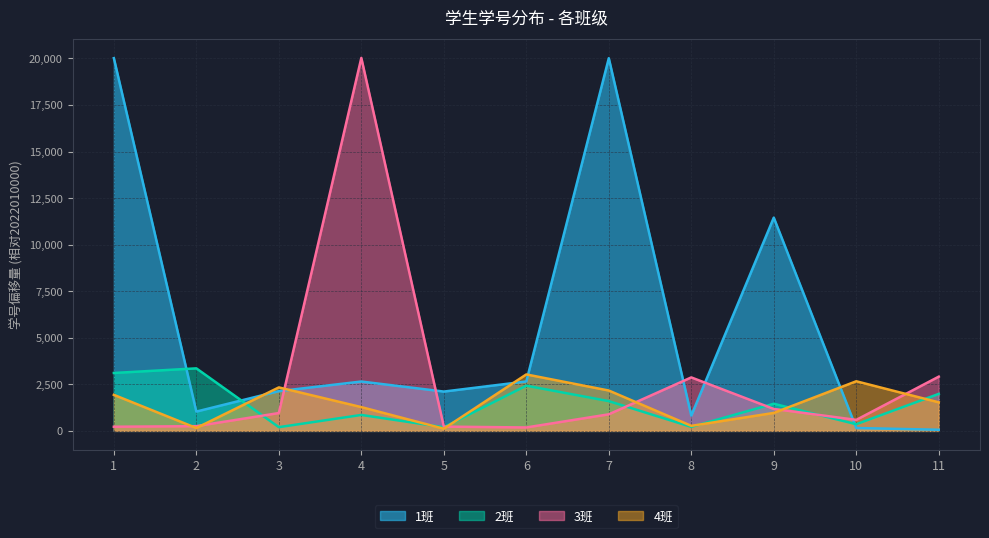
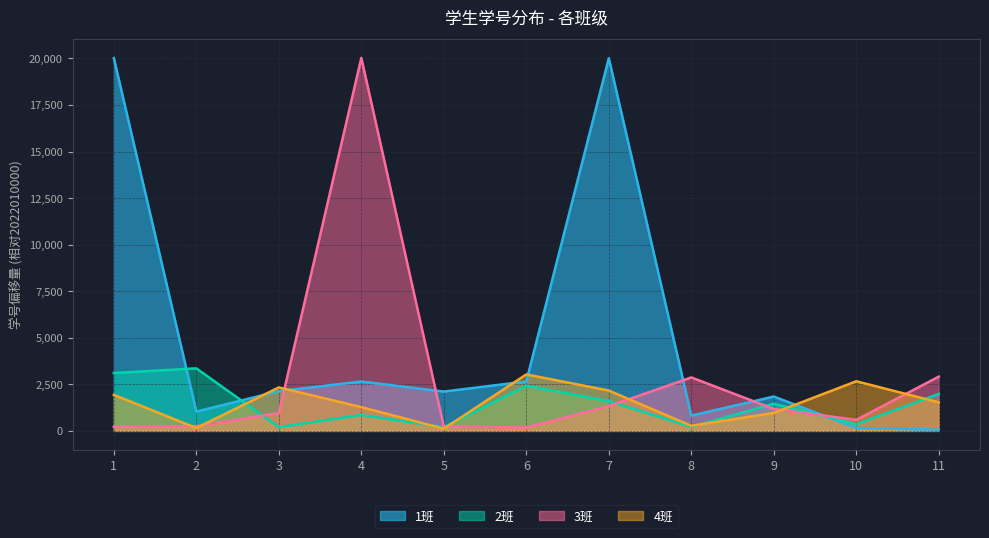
  {
    "1班": {
      "1": "20,000",
      "2": "1,000",
      "3": "2,100",
      "4": "2,700",
      "5": "2,100",
      "6": "2,700",
      "7": "20,000",
      "8": "800",
-     "9": "11,500",
+     "9": "1,800",
      "10": "200",
      "11": "100"
    },
    "2班": {
      "1": "3,100",
      "2": "3,400",
      "3": "200",
      "4": "900",
      "6": "2,400",
      "7": "1,600",
      "9": "1,500",
      "10": "400",
      "11": "2,000"
    },
    "3班": {
      "1": "200",
      "3": "1,000",
      "4": "20,000",
      "6": "200",
-     "7": "900",
+     "7": "1,300",
      "8": "2,900",
      "9": "1,200",
      "10": "600",
      "11": "2,900"
    },
    "4班": {
      "1": "1,900",
      "3": "2,300",
      "4": "1,300",
      "6": "3,000",
      "7": "2,200",
      "9": "1,000",
      "10": "2,700",
      "11": "1,500"
    }
  }
